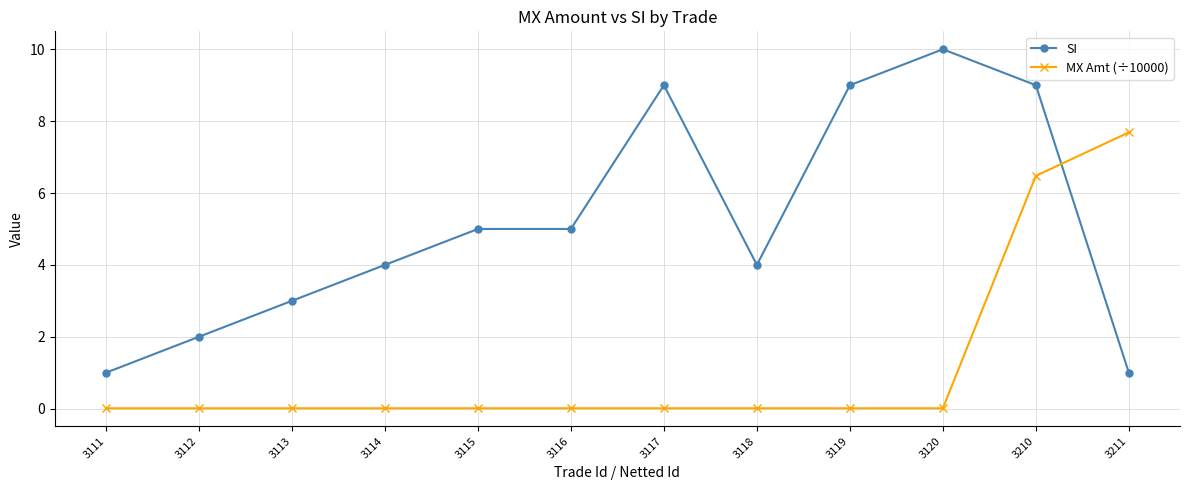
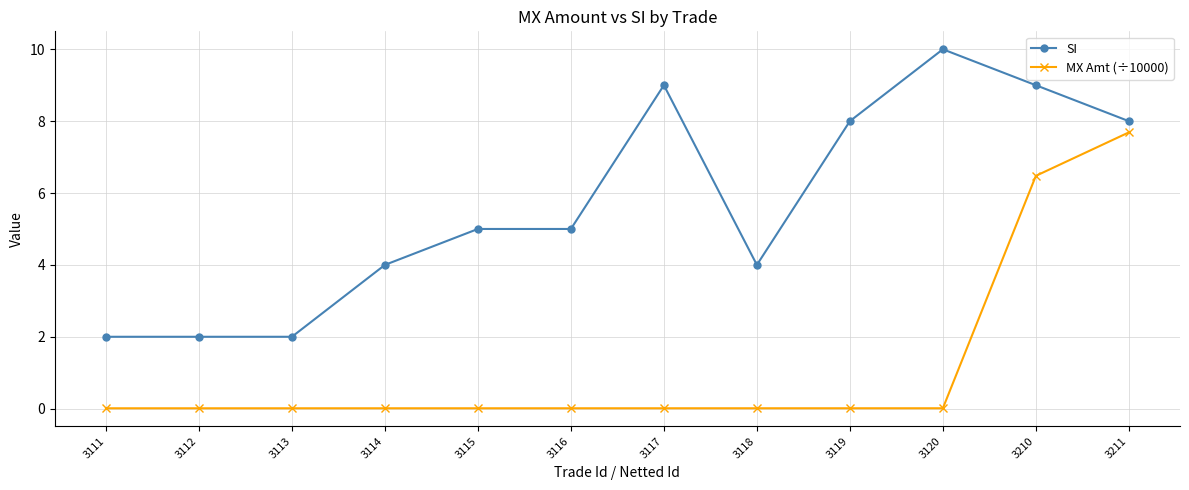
  {
    "SI": {
-     "3111": 1,
+     "3111": 2,
      "3112": 2,
-     "3113": 3,
+     "3113": 2,
      "3114": 4,
      "3115": 5,
      "3116": 5,
      "3117": 9,
      "3118": 4,
-     "3119": 9,
+     "3119": 8,
      "3120": 10,
      "3210": 9,
-     "3211": 1
+     "3211": 8
    },
    "MX Amt (÷10000)": {
      "3111": 0,
      "3112": 0,
      "3113": 0,
      "3114": 0,
      "3115": 0,
      "3116": 0,
      "3117": 0,
      "3118": 0,
      "3119": 0,
      "3120": 0,
      "3210": 6.5,
      "3211": 7.7
    }
  }
